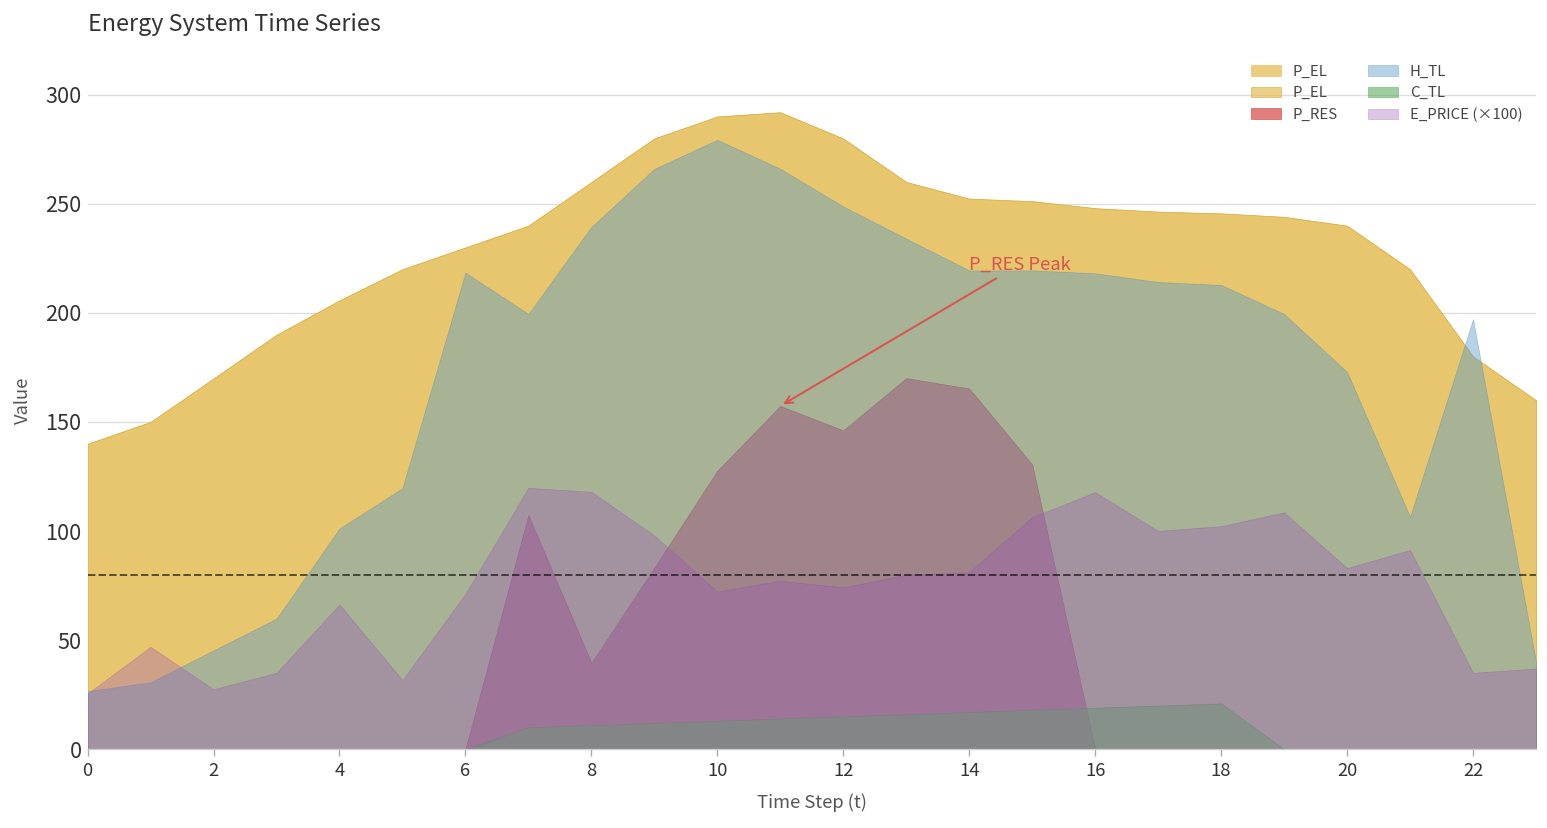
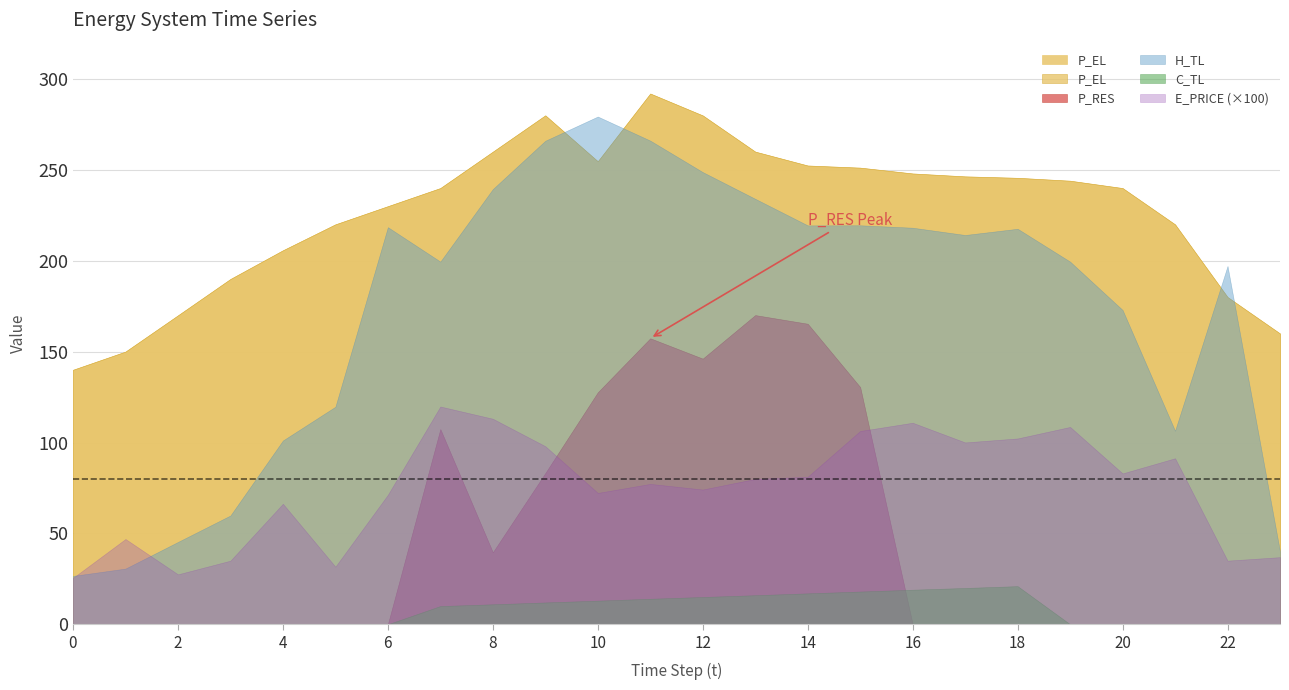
  {
    "P_EL": {
      "0": 140,
      "2": 170,
      "4": 206,
      "6": 230,
      "8": 260,
-     "10": 290,
+     "10": 255,
      "12": 280,
      "14": 252,
      "16": 248,
      "18": 246,
      "20": 240,
      "22": 180
    },
    "P_RES": {
      "8": 40,
      "10": 128,
      "12": 146,
      "14": 165,
      "16": 0,
      "18": 0
    },
    "H_TL": {
      "2": 45,
      "4": 101,
      "6": 218,
      "8": 239,
      "10": 279,
      "12": 249,
      "14": 219,
      "16": 218,
-     "18": 213,
+     "18": 218,
      "20": 173,
      "22": 197
    },
    "C_TL": {
      "8": 11,
      "10": 13,
      "12": 15,
      "14": 17,
      "16": 19,
      "18": 21
    },
    "E_PRICE (×100)": {
      "2": 27,
      "4": 66,
      "6": 71,
-     "8": 118,
+     "8": 113,
      "10": 72,
      "12": 74,
      "14": 81,
-     "16": 118,
+     "16": 111,
      "18": 102,
      "20": 83,
      "22": 35
    }
  }
